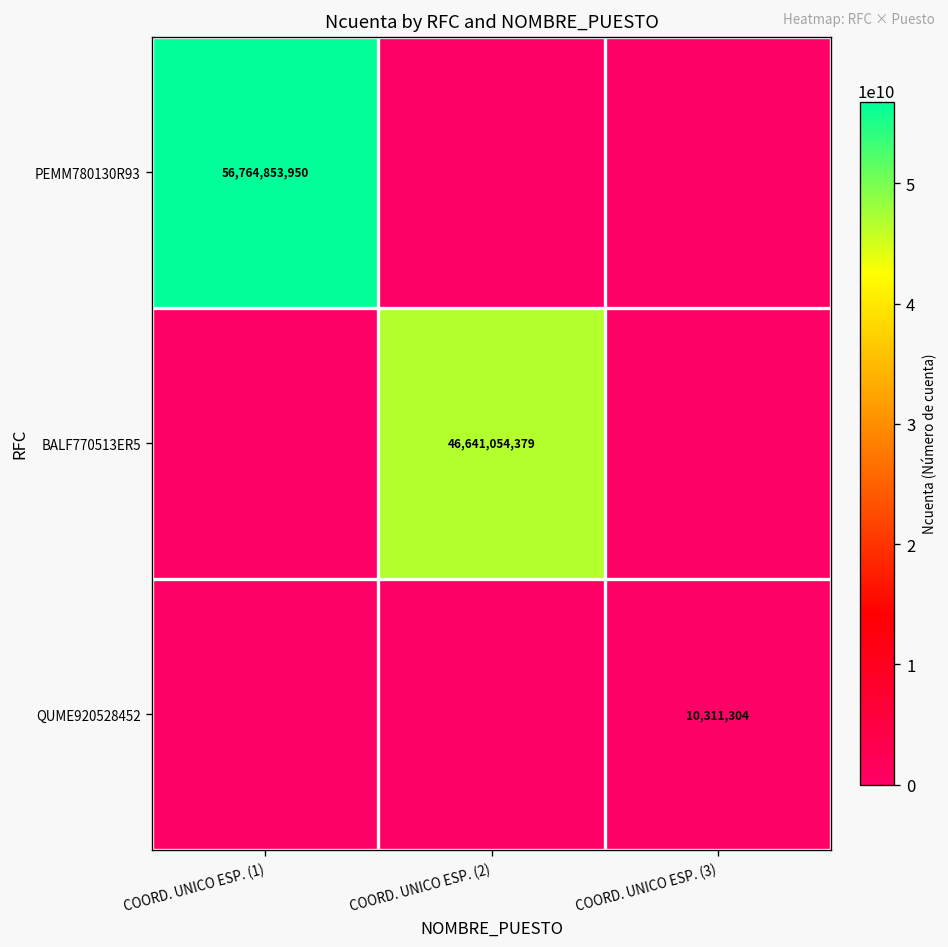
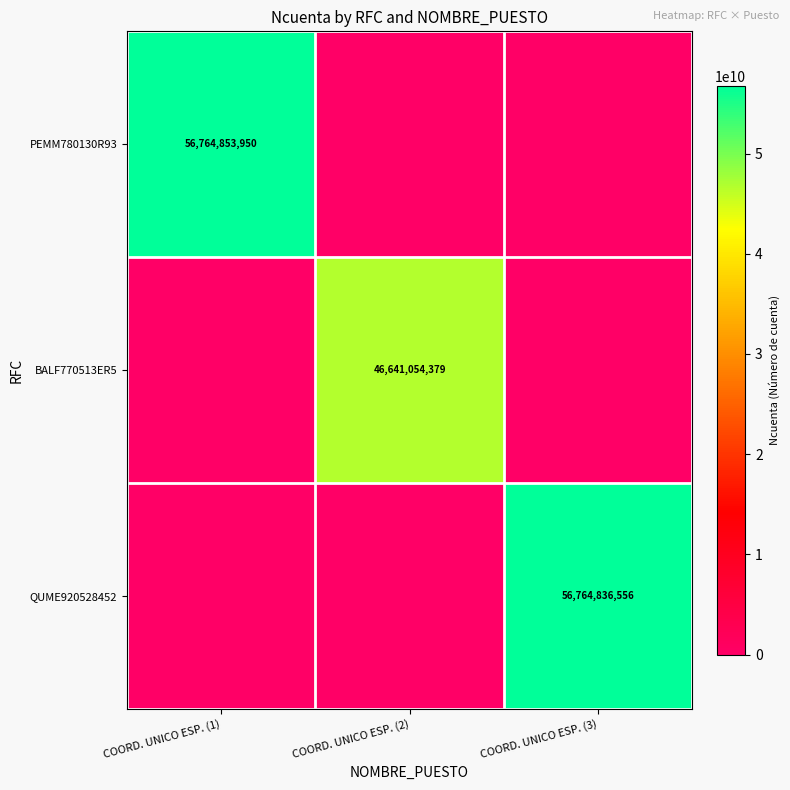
  {
    "PEMM780130R93": {
      "COORD. UNICO ESP. (1)": "56,764,853,950"
    },
    "BALF770513ER5": {
      "COORD. UNICO ESP. (2)": "46,641,054,379"
    },
    "QUME920528452": {
-     "COORD. UNICO ESP. (3)": "10,311,304"
+     "COORD. UNICO ESP. (3)": "56,764,836,556"
    }
  }
